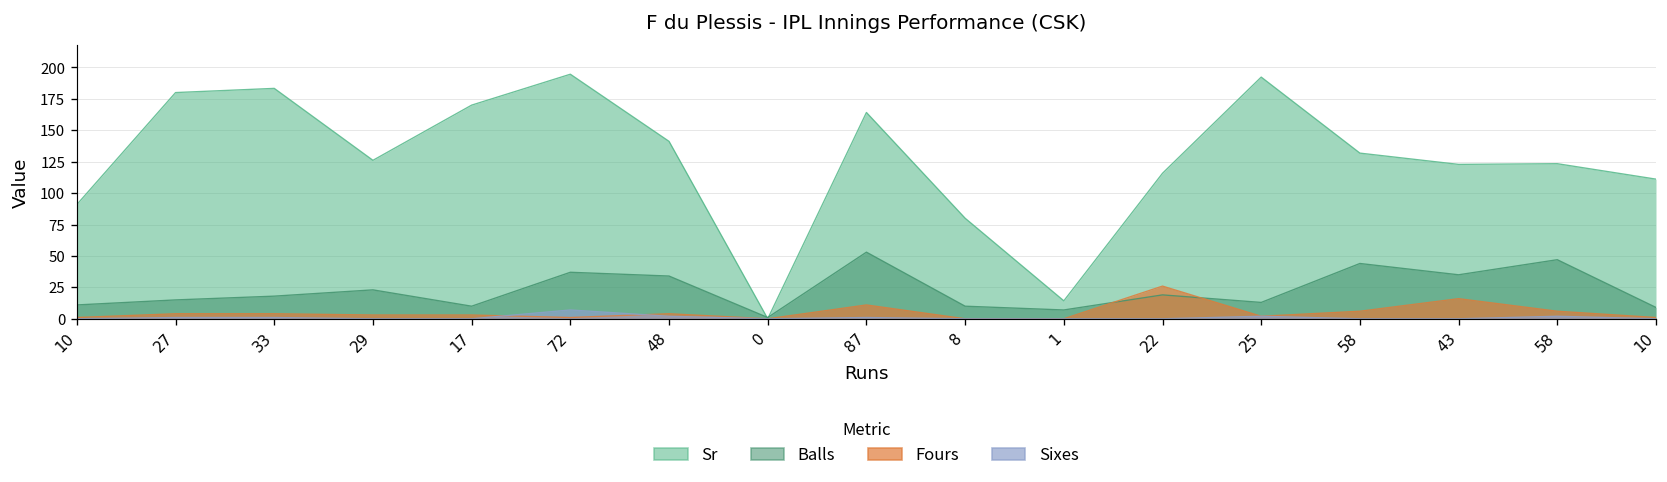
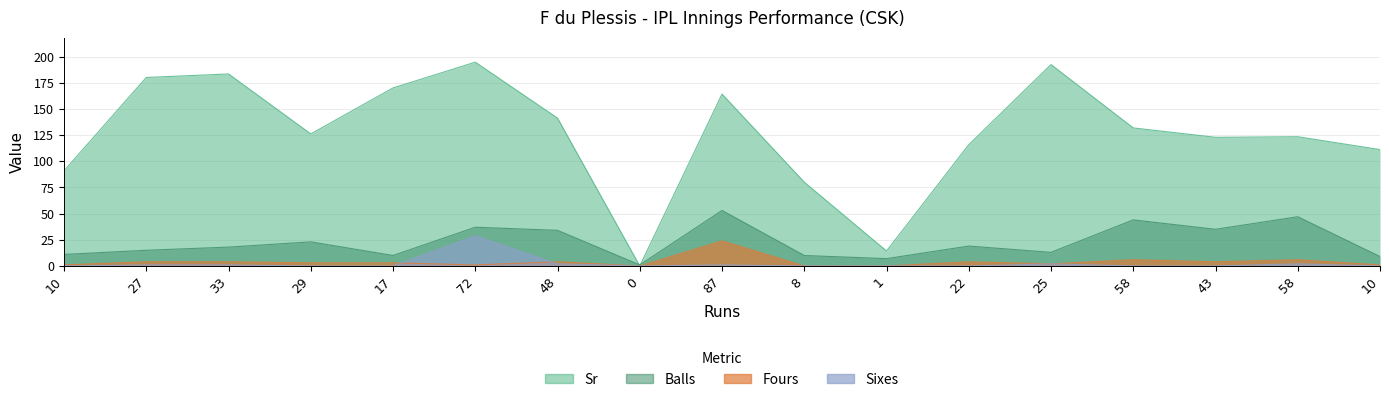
  {
    "Fours": {
      "27": 4,
      "33": 4,
      "29": 3,
      "17": 3,
      "72": 1,
-     "87": 11,
-     "22": 26,
-     "43": 16
+     "87": 24,
+     "22": 4,
+     "43": 4
    },
    "Sixes": {
      "27": 1,
      "33": 1,
      "29": 0,
      "17": 0,
-     "72": 7,
+     "72": 29,
      "87": 1,
      "22": 0,
      "43": 0
    }
  }
